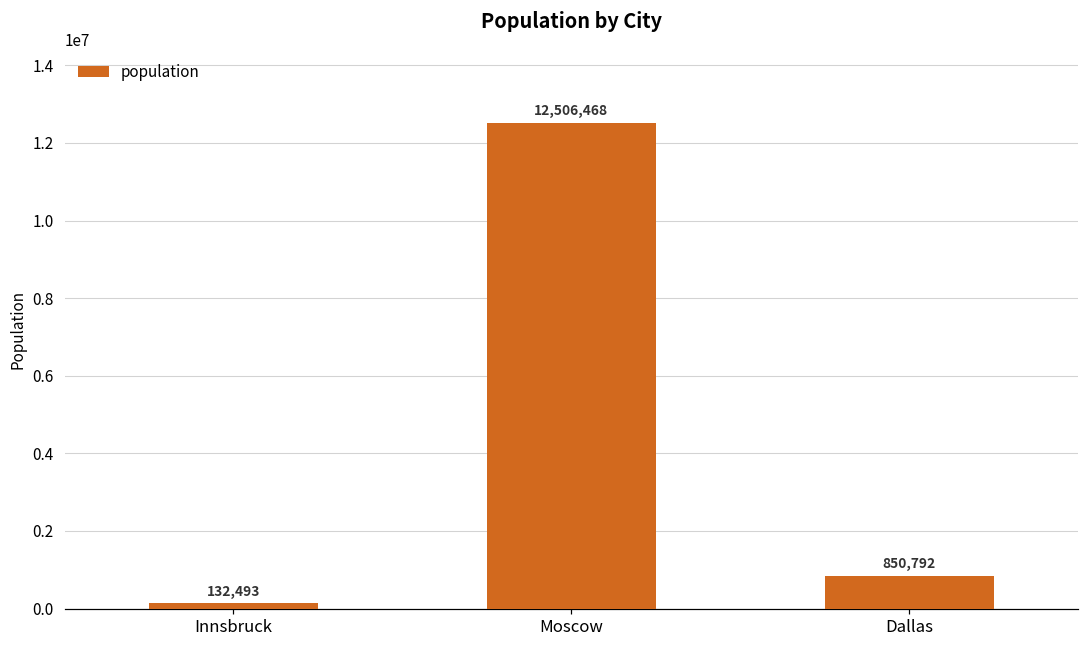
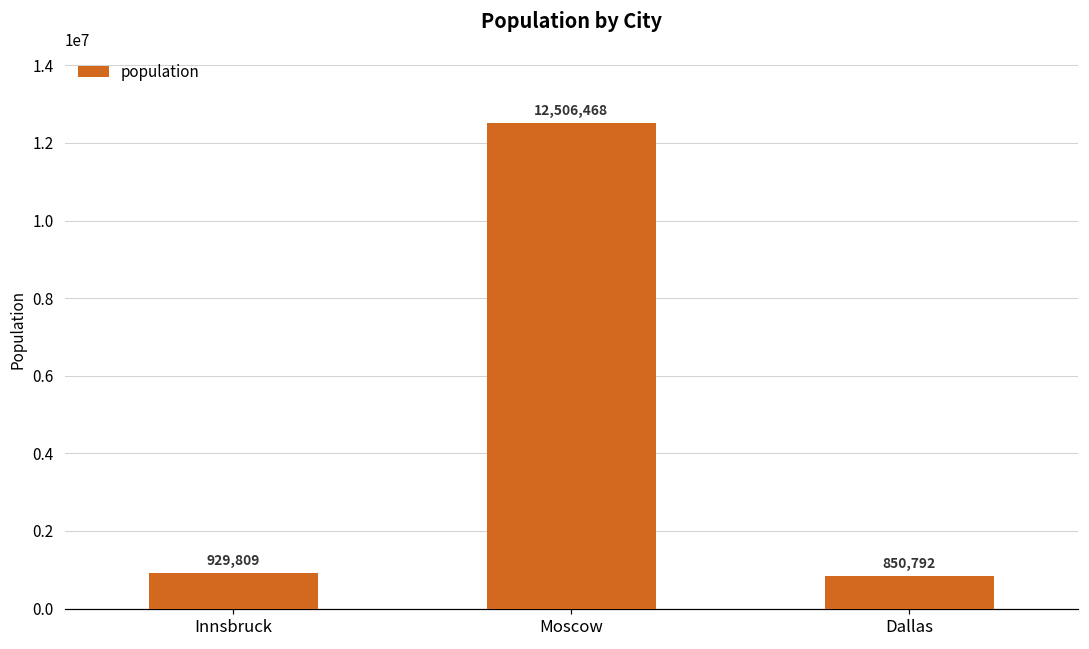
  {
-   "Innsbruck": "132,493",
+   "Innsbruck": "929,809",
    "Moscow": "12,506,468",
    "Dallas": "850,792"
  }
